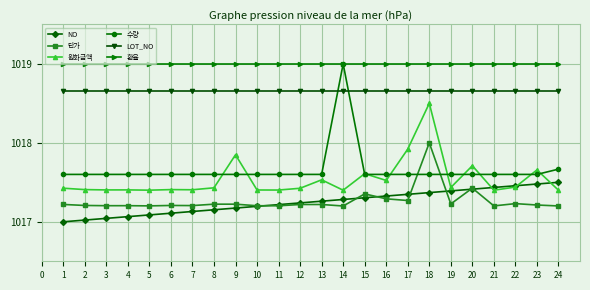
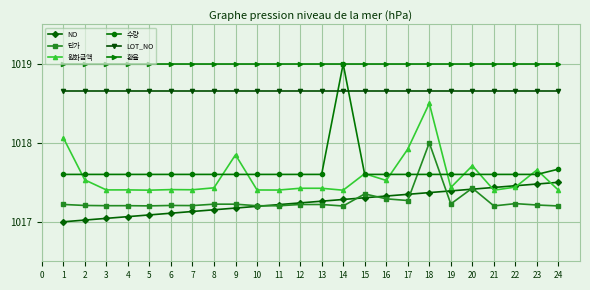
  {
    "원화금액": {
-     "1": 1017.4,
-     "2": 1017.4,
+     "1": 1018.1,
+     "2": 1017.5,
      "3": 1017.4,
      "4": 1017.4,
      "5": 1017.4,
      "6": 1017.4,
      "7": 1017.4,
      "8": 1017.4,
      "9": 1017.8,
      "10": 1017.4,
      "11": 1017.4,
      "12": 1017.4,
-     "13": 1017.5,
+     "13": 1017.4,
      "14": 1017.4,
      "16": 1017.5,
      "17": 1017.9,
      "18": 1018.5,
      "19": 1017.4,
      "20": 1017.7,
      "21": 1017.4,
      "23": 1017.7,
      "24": 1017.4
    }
  }
